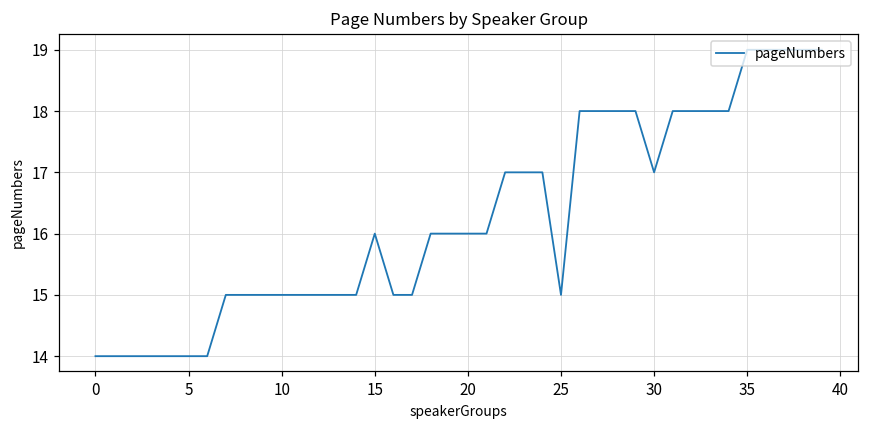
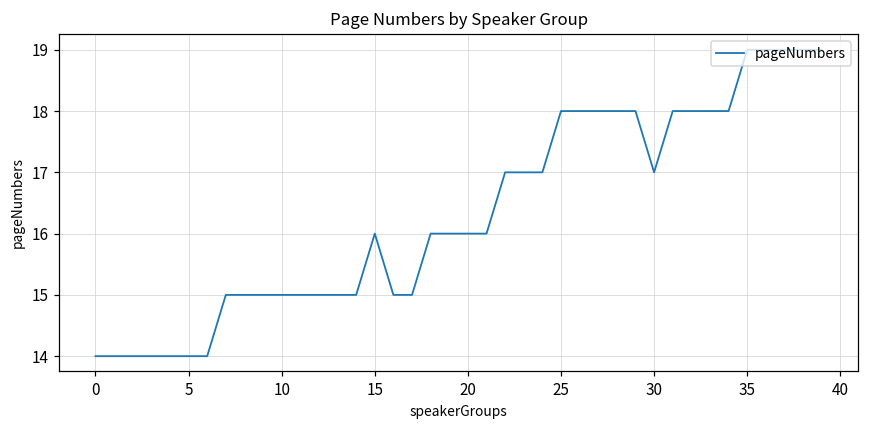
  {
    "0": 14,
    "5": 14,
    "10": 15,
    "15": 16,
    "20": 16,
-   "25": 15,
+   "25": 18,
    "30": 17
  }
